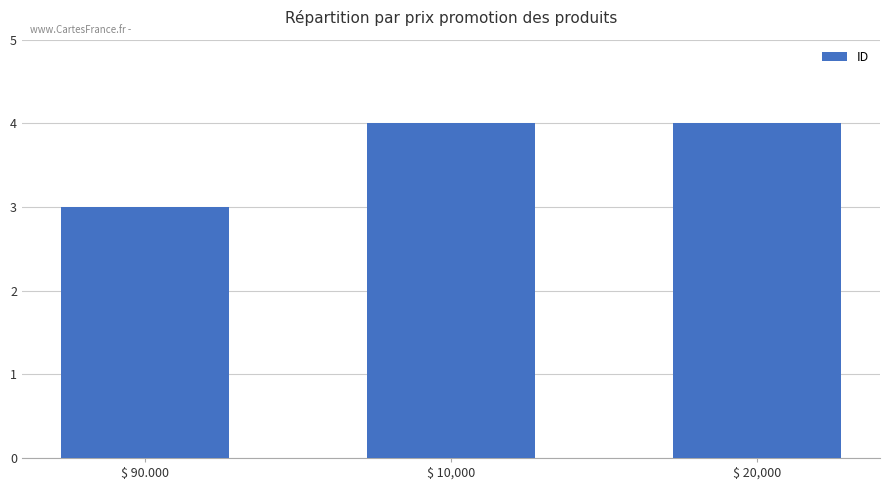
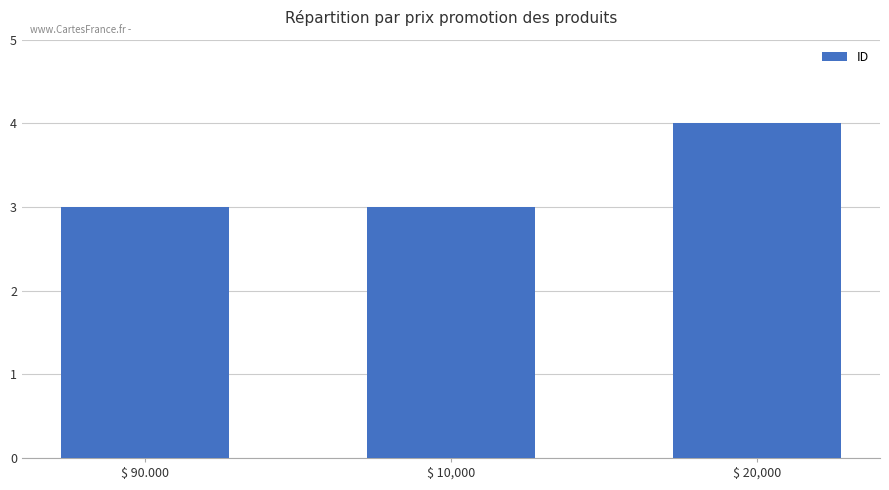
  {
    "$ 90.000": 3,
-   "$ 10,000": 4,
+   "$ 10,000": 3,
    "$ 20,000": 4
  }
